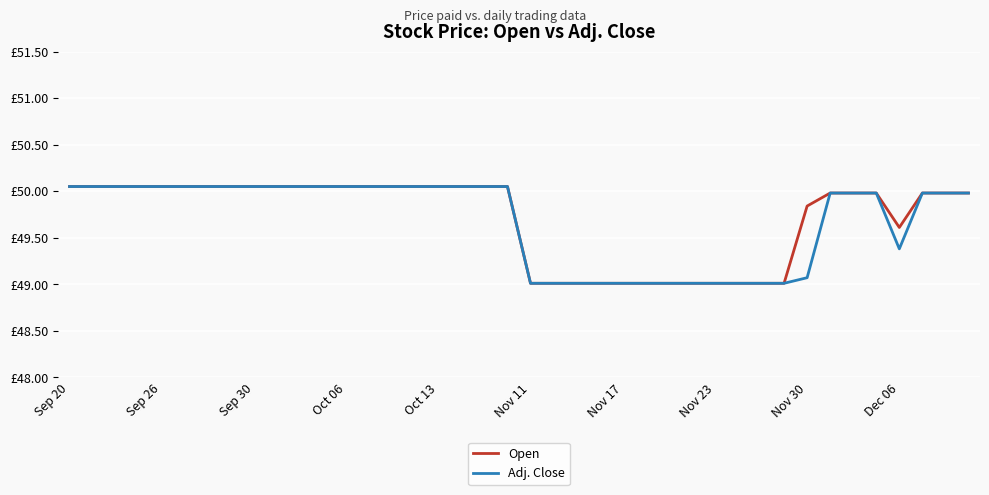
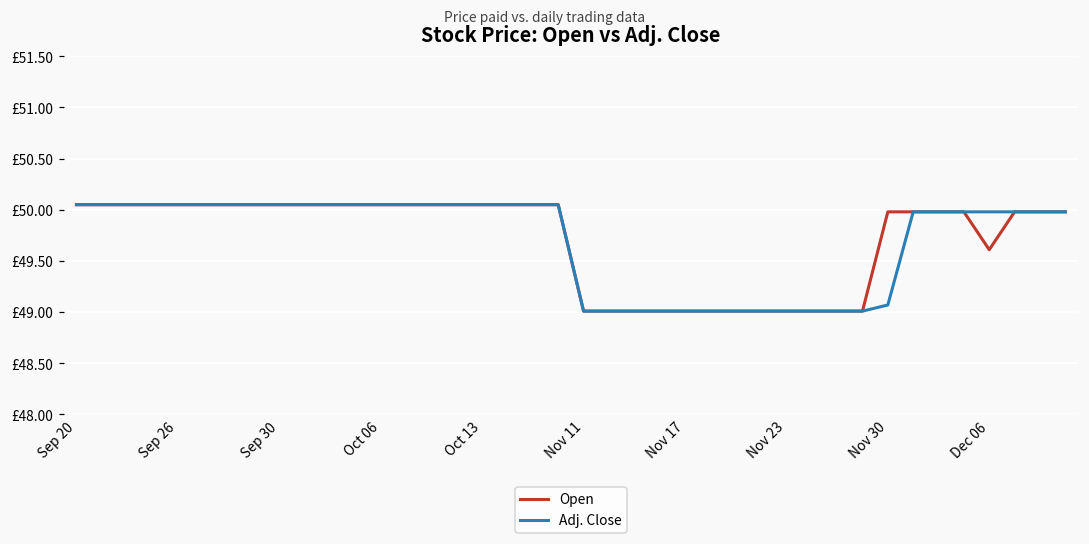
  {
    "Open": {
-     "Nov 30": "£49.8",
+     "Nov 30": "£50.0",
      "Dec 06": "£49.6"
    },
    "Adj. Close": {
      "Nov 30": "£49.1",
-     "Dec 06": "£49.4"
+     "Dec 06": "£50.0"
    }
  }
